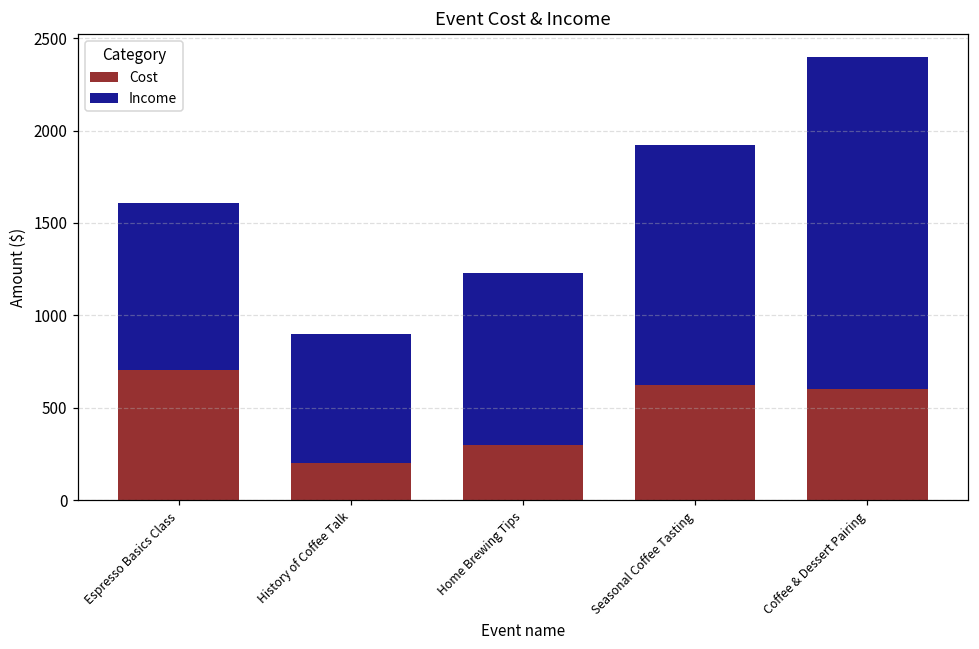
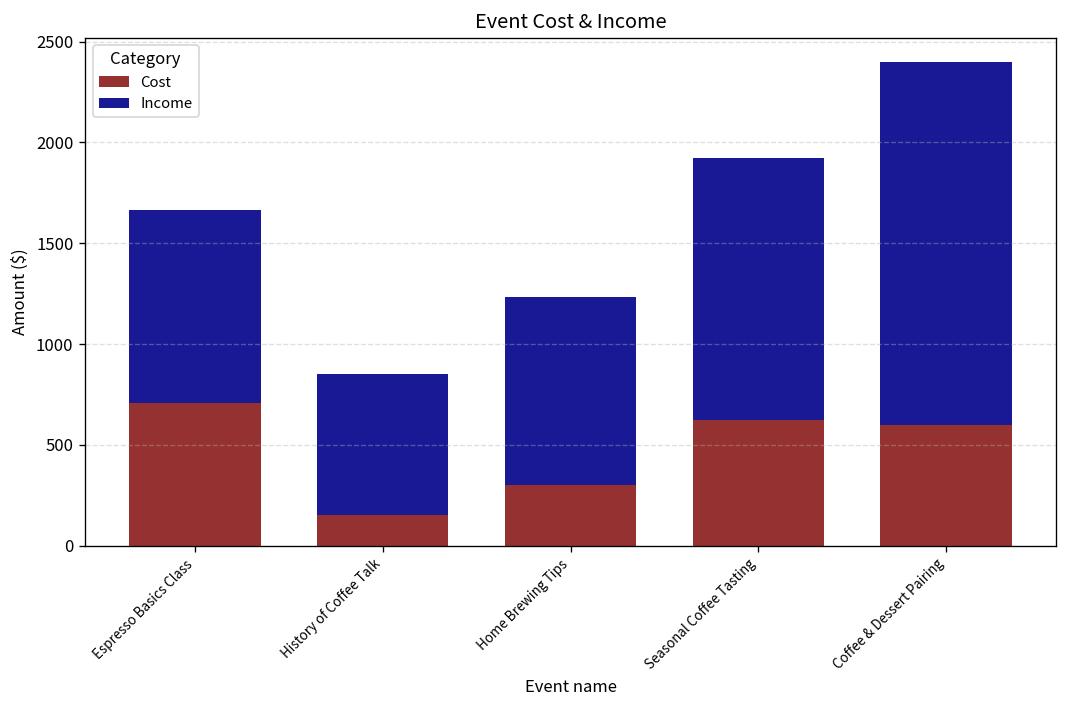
  {
    "Cost": {
      "Espresso Basics Class": 710,
-     "History of Coffee Talk": 200,
+     "History of Coffee Talk": 150,
      "Home Brewing Tips": 300,
      "Seasonal Coffee Tasting": 620,
      "Coffee & Dessert Pairing": 600
    },
    "Income": {
-     "Espresso Basics Class": 900,
+     "Espresso Basics Class": 960,
      "History of Coffee Talk": 700,
      "Home Brewing Tips": 930,
      "Seasonal Coffee Tasting": 1300,
      "Coffee & Dessert Pairing": 1800
    }
  }
